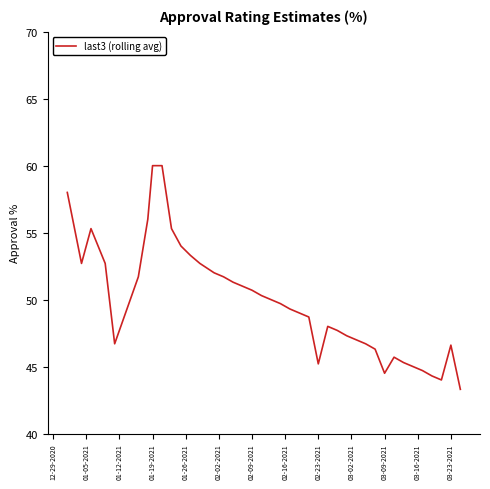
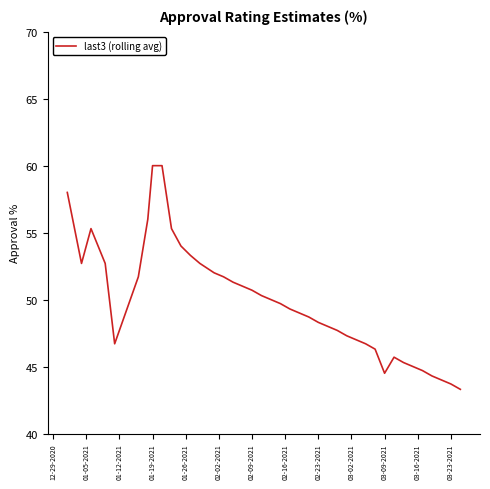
  {
    "01-19-2021": 60.0,
    "02-09-2021": 50.7,
-   "02-23-2021": 45.2,
+   "02-23-2021": 48.3,
    "03-09-2021": 44.5,
-   "03-23-2021": 46.6
+   "03-23-2021": 43.7
  }
